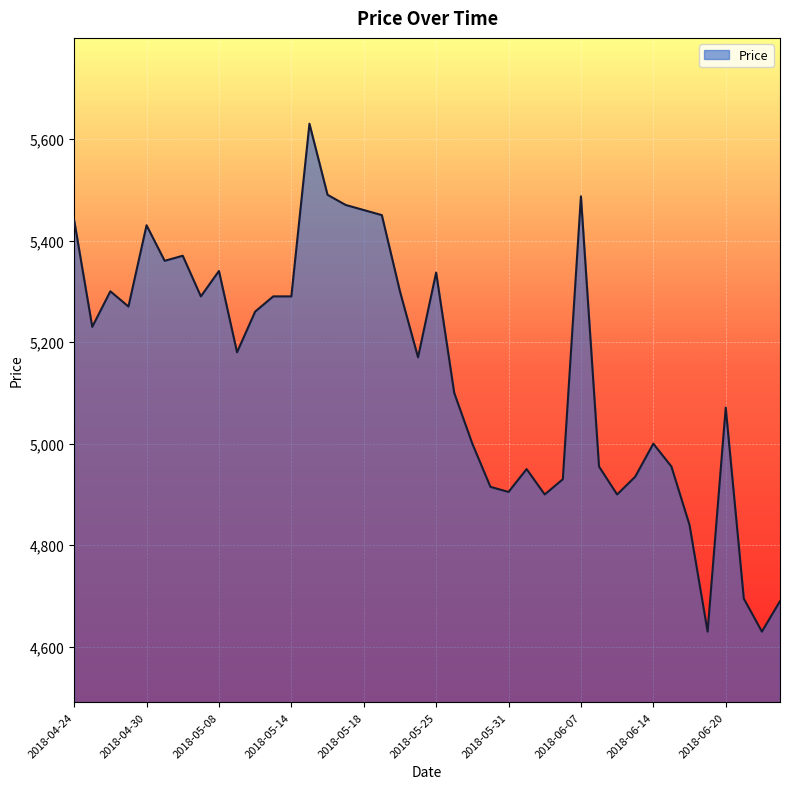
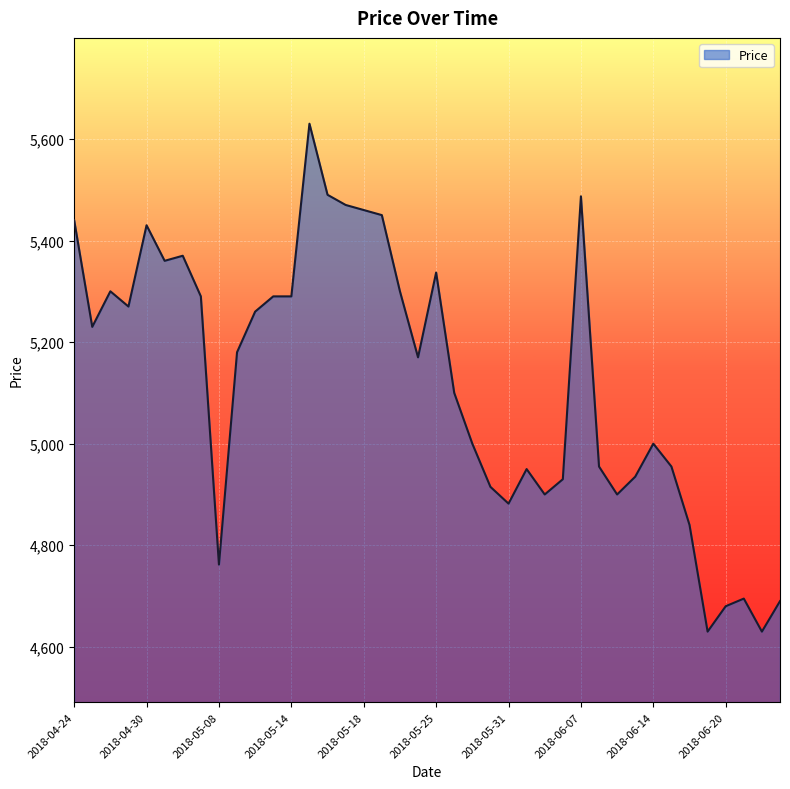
  {
    "2018-04-24": "5,440",
    "2018-04-30": "5,430",
-   "2018-05-08": "5,340",
+   "2018-05-08": "4,760",
    "2018-05-14": "5,290",
    "2018-05-18": "5,460",
    "2018-05-25": "5,340",
-   "2018-05-31": "4,910",
+   "2018-05-31": "4,880",
    "2018-06-07": "5,490",
    "2018-06-14": "5,000",
-   "2018-06-20": "5,070"
+   "2018-06-20": "4,680"
  }
